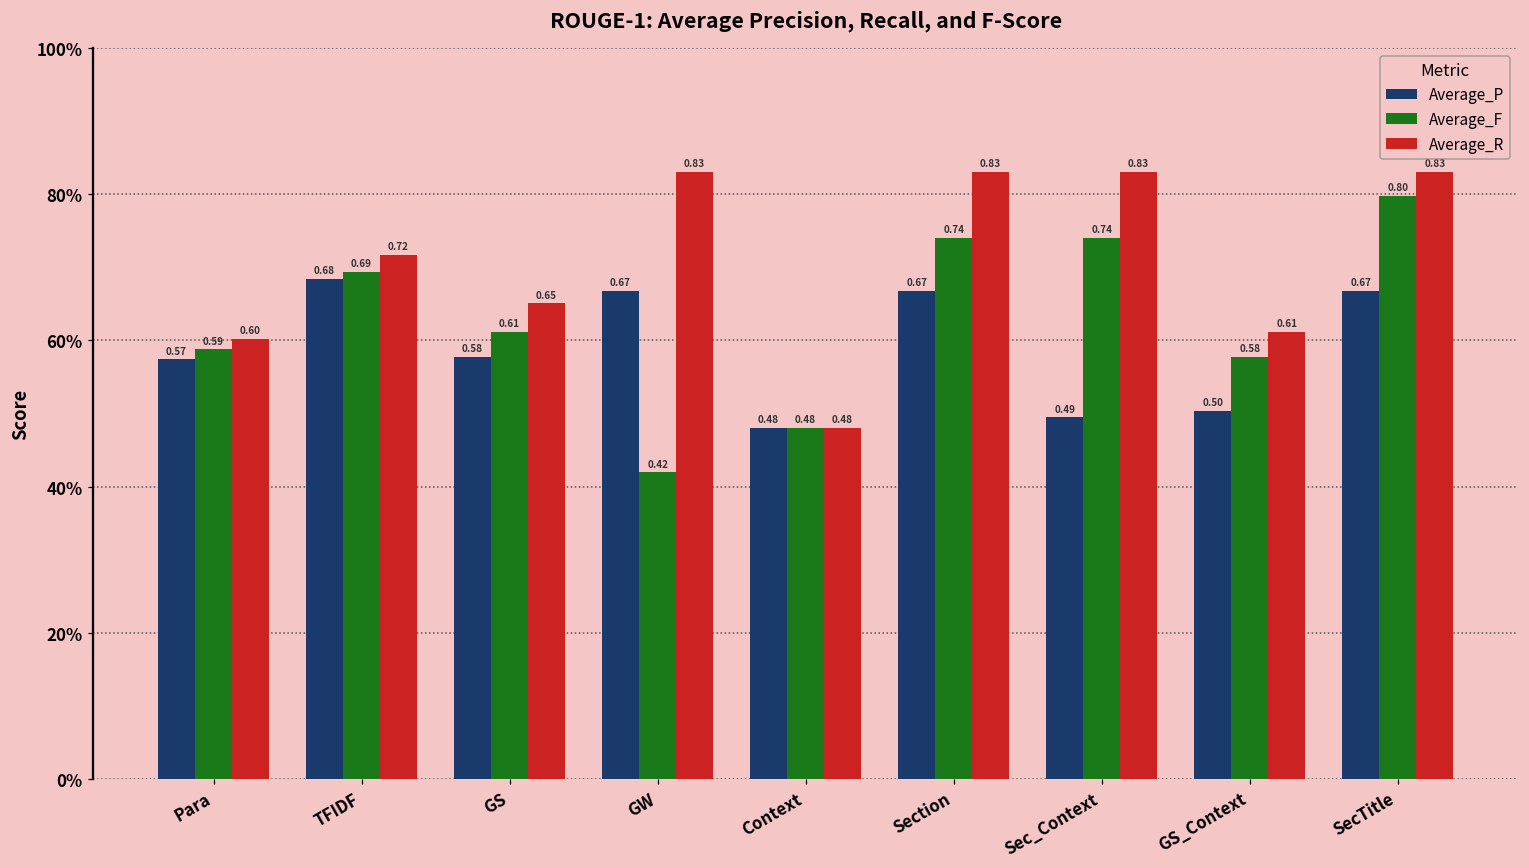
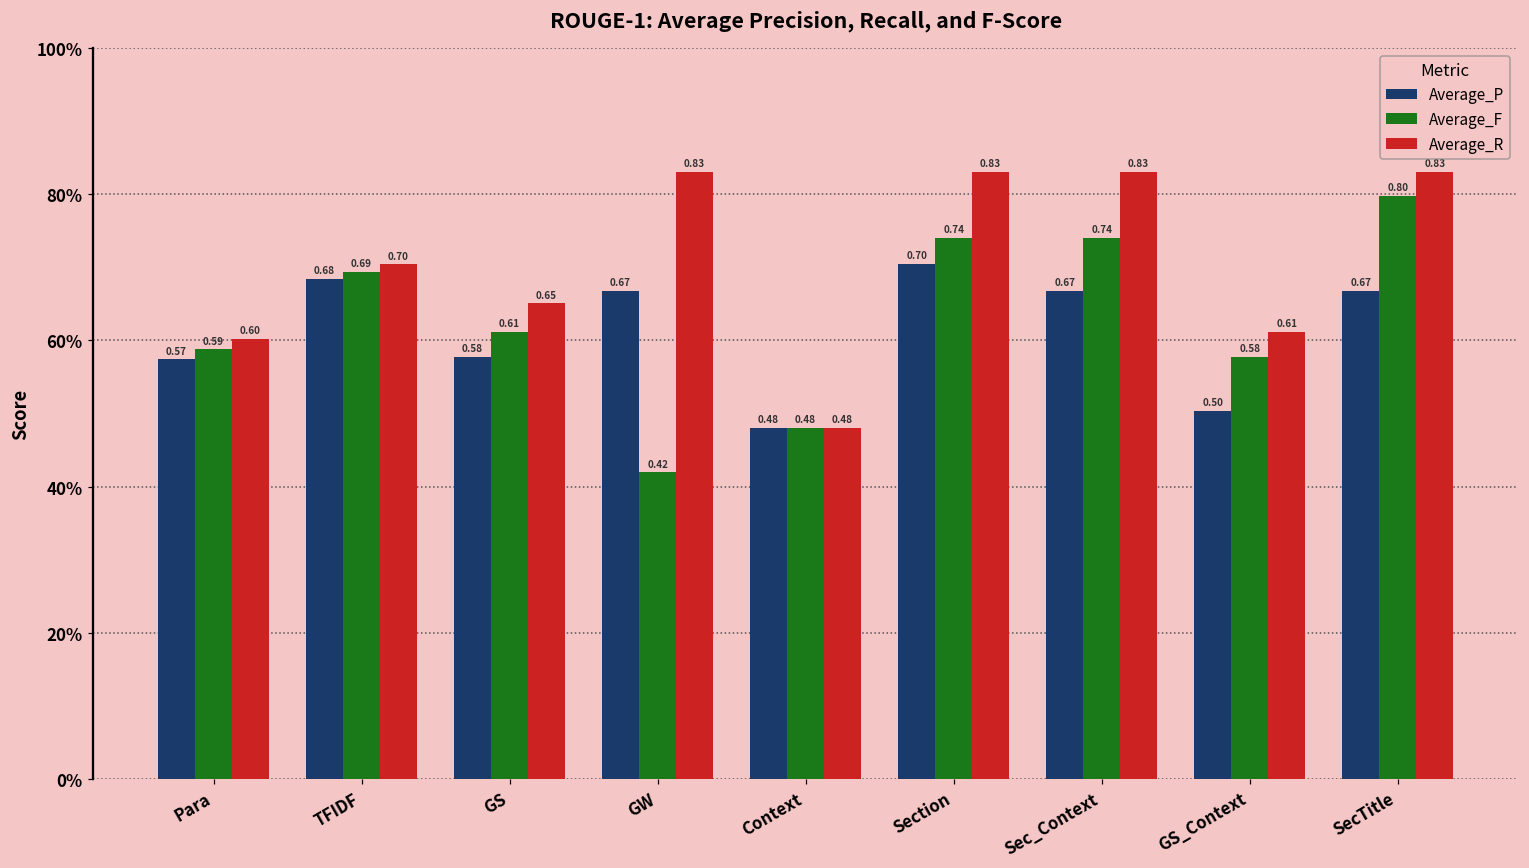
  {
    "Average_P": {
      "Para": 0.57,
      "TFIDF": 0.68,
      "GS": 0.58,
      "GW": 0.67,
      "Context": 0.48,
-     "Section": 0.67,
-     "Sec_Context": 0.49,
+     "Section": 0.70,
+     "Sec_Context": 0.67,
      "GS_Context": 0.50,
      "SecTitle": 0.67
    },
    "Average_F": {
      "Para": 0.59,
      "TFIDF": 0.69,
      "GS": 0.61,
      "GW": 0.42,
      "Context": 0.48,
      "Section": 0.74,
      "Sec_Context": 0.74,
      "GS_Context": 0.58,
      "SecTitle": 0.80
    },
    "Average_R": {
      "Para": 0.60,
-     "TFIDF": 0.72,
+     "TFIDF": 0.70,
      "GS": 0.65,
      "GW": 0.83,
      "Context": 0.48,
      "Section": 0.83,
      "Sec_Context": 0.83,
      "GS_Context": 0.61,
      "SecTitle": 0.83
    }
  }
